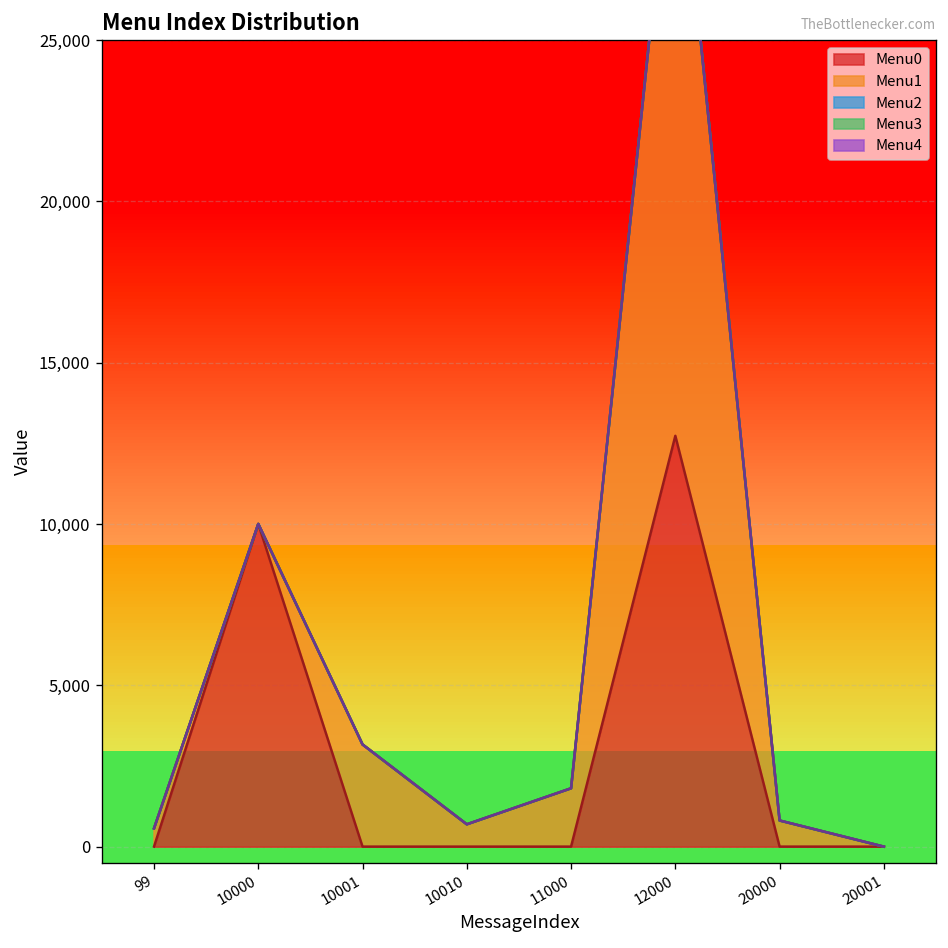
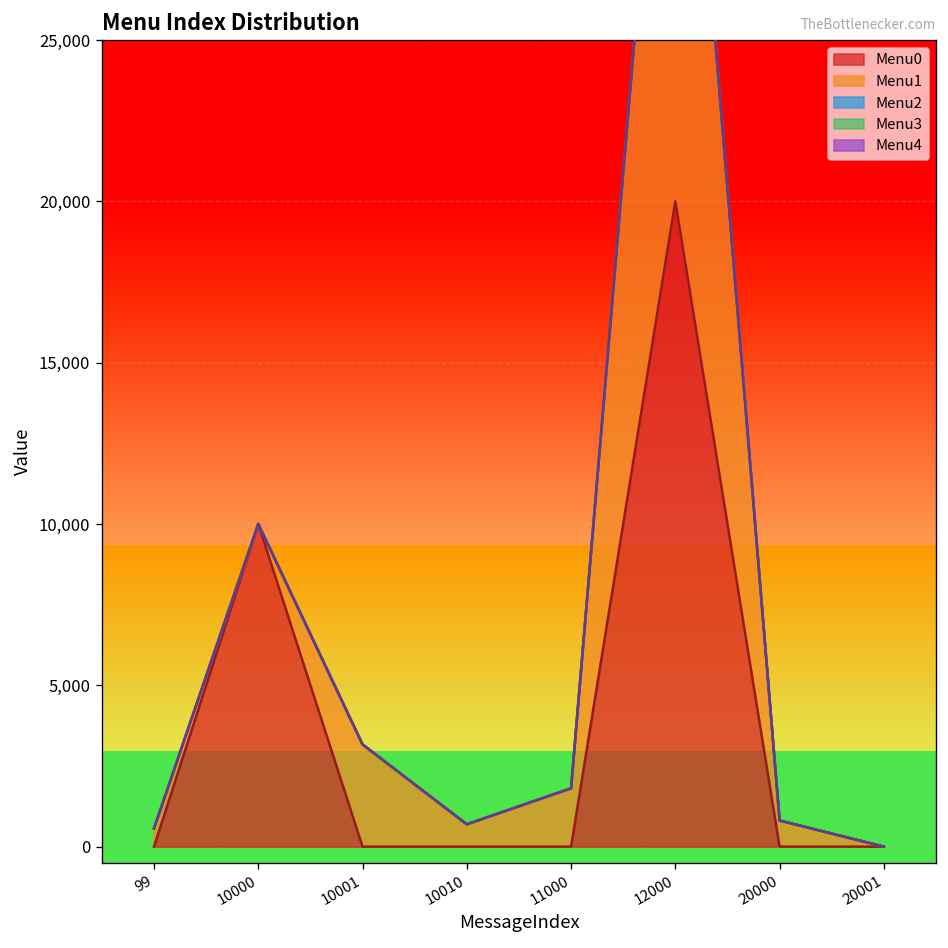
  {
    "Menu0": {
      "99": "0",
      "10001": "0",
      "10010": "0",
      "11000": "0",
-     "12000": "12,700",
+     "12000": "20,000",
      "20000": "0"
    }
  }
